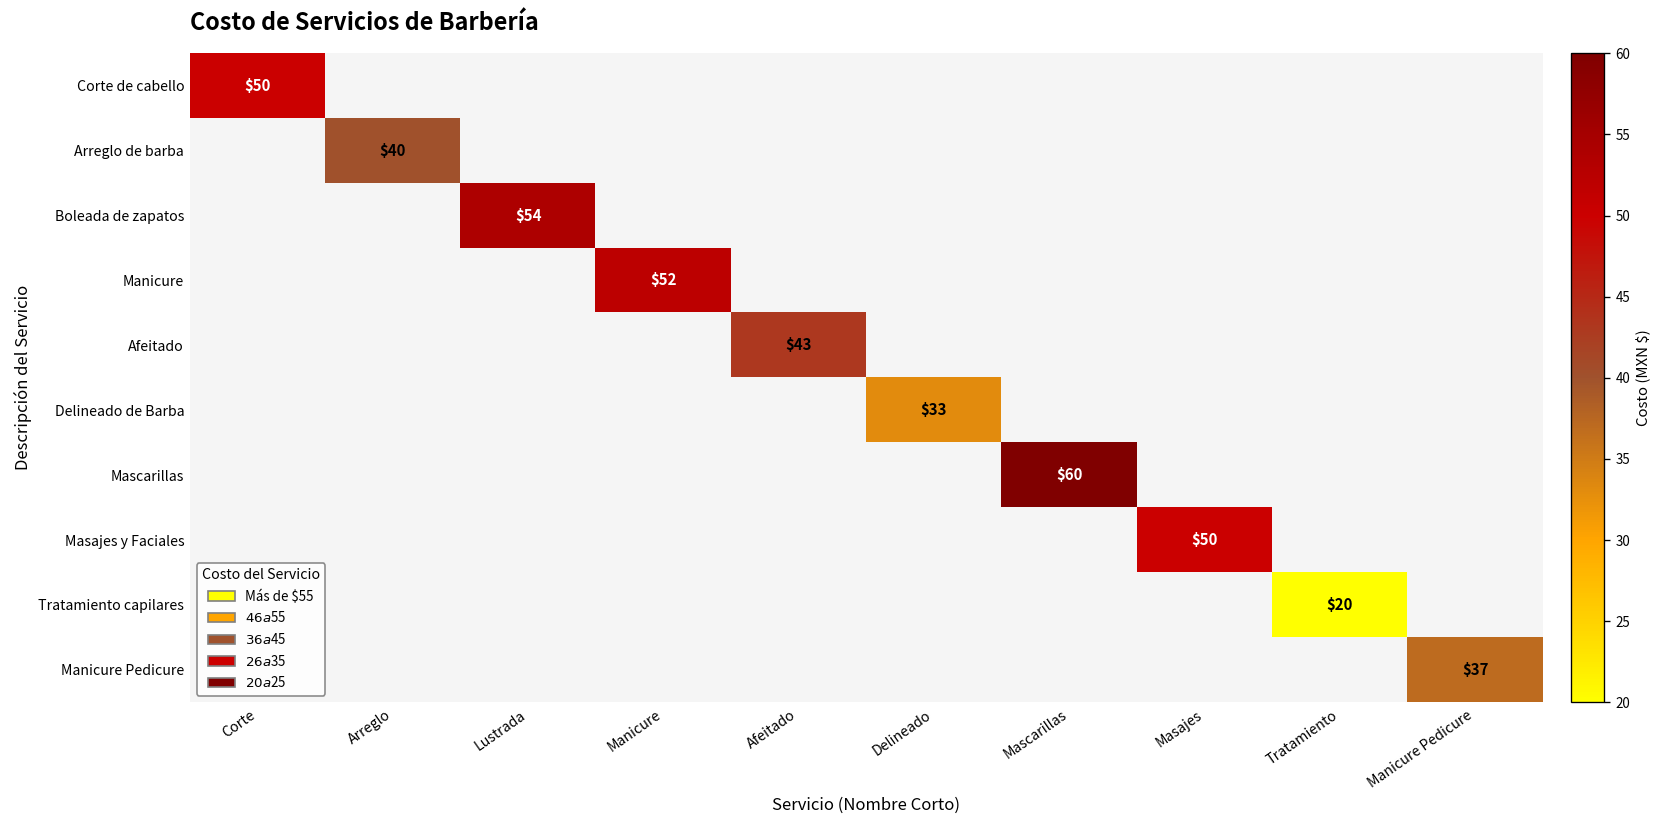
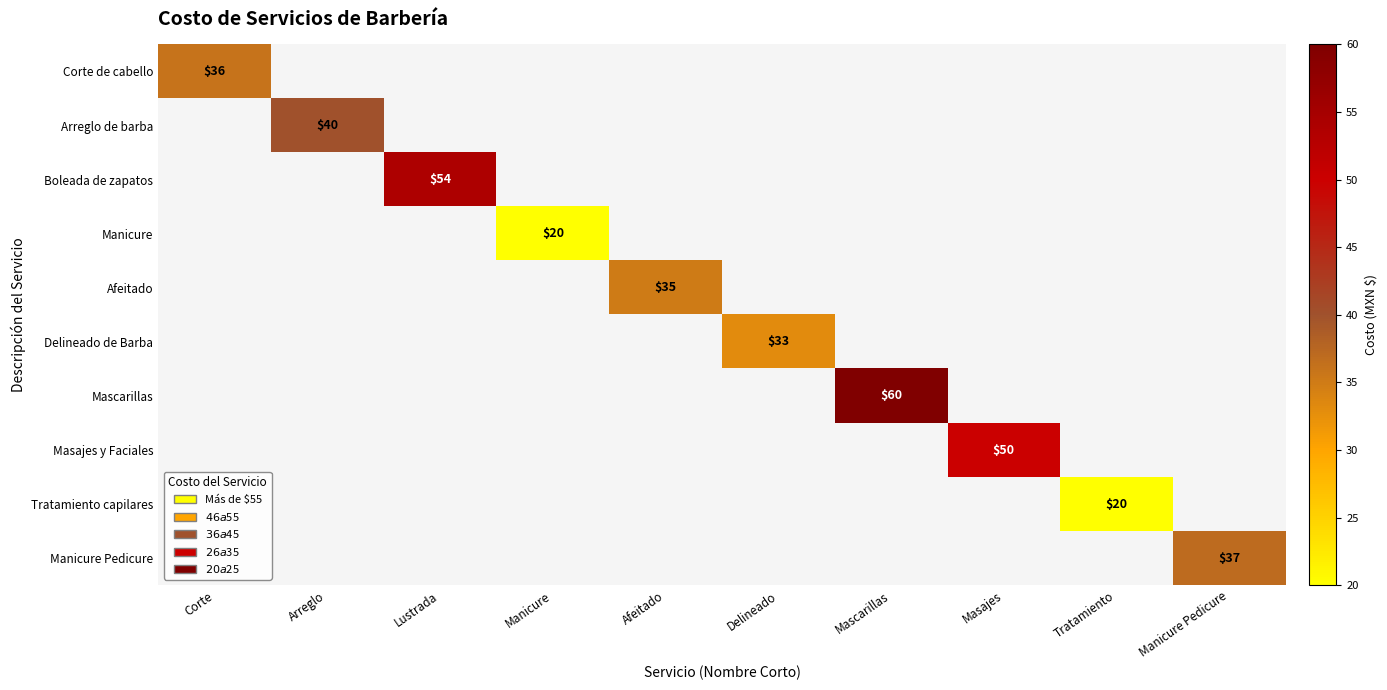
  {
    "Corte de cabello": {
-     "Corte": "$50"
+     "Corte": "$36"
    },
    "Arreglo de barba": {
      "Arreglo": "$40"
    },
    "Boleada de zapatos": {
      "Lustrada": "$54"
    },
    "Manicure": {
-     "Manicure": "$52"
+     "Manicure": "$20"
    },
    "Afeitado": {
-     "Afeitado": "$43"
+     "Afeitado": "$35"
    },
    "Delineado de Barba": {
      "Delineado": "$33"
    },
    "Mascarillas": {
      "Mascarillas": "$60"
    },
    "Masajes y Faciales": {
      "Masajes": "$50"
    },
    "Tratamiento capilares": {
      "Tratamiento": "$20"
    },
    "Manicure Pedicure": {
      "Manicure Pedicure": "$37"
    }
  }
